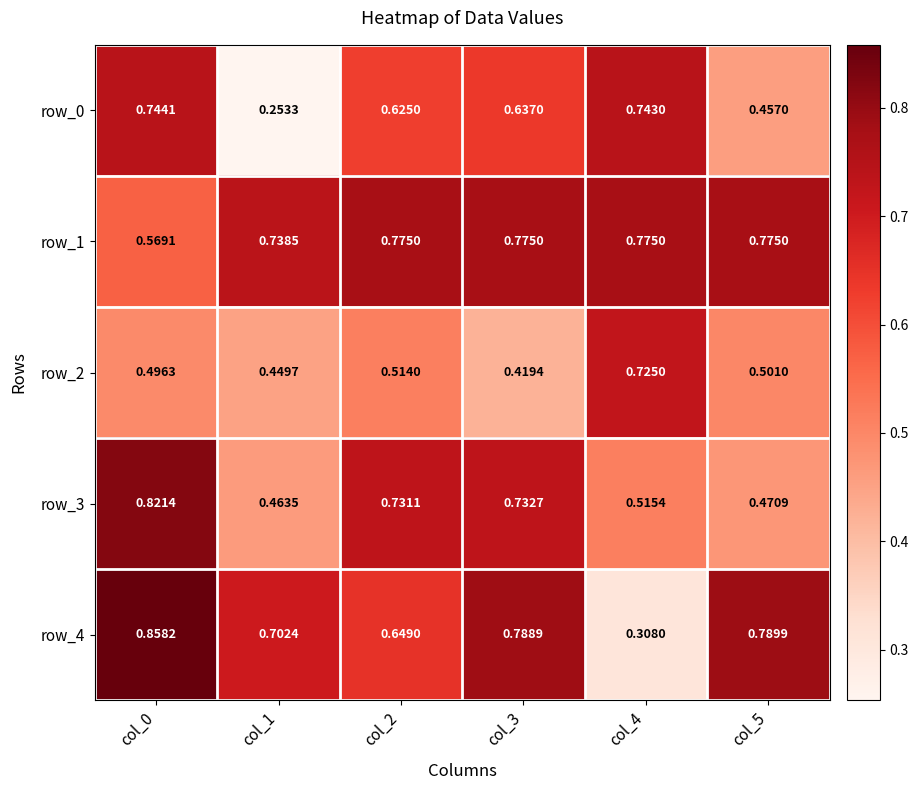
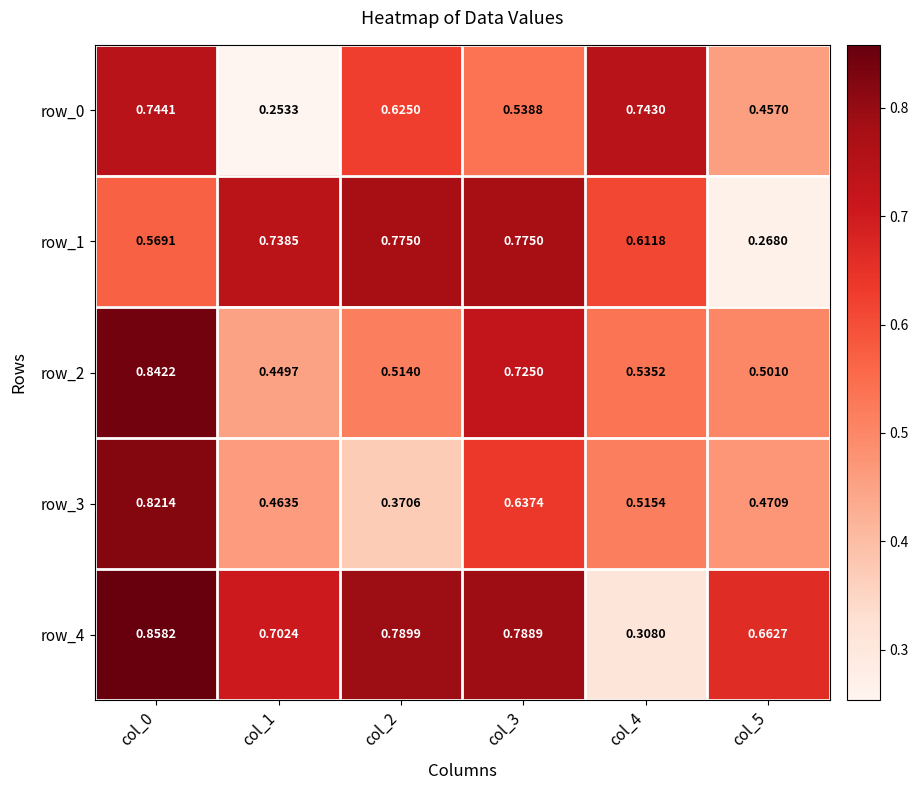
  {
    "row_0": {
      "col_0": 0.7441,
      "col_1": 0.2533,
      "col_2": 0.6250,
-     "col_3": 0.6370,
+     "col_3": 0.5388,
      "col_4": 0.7430,
      "col_5": 0.4570
    },
    "row_1": {
      "col_0": 0.5691,
      "col_1": 0.7385,
      "col_2": 0.7750,
      "col_3": 0.7750,
-     "col_4": 0.7750,
-     "col_5": 0.7750
+     "col_4": 0.6118,
+     "col_5": 0.2680
    },
    "row_2": {
-     "col_0": 0.4963,
+     "col_0": 0.8422,
      "col_1": 0.4497,
      "col_2": 0.5140,
-     "col_3": 0.4194,
-     "col_4": 0.7250,
+     "col_3": 0.7250,
+     "col_4": 0.5352,
      "col_5": 0.5010
    },
    "row_3": {
      "col_0": 0.8214,
      "col_1": 0.4635,
-     "col_2": 0.7311,
-     "col_3": 0.7327,
+     "col_2": 0.3706,
+     "col_3": 0.6374,
      "col_4": 0.5154,
      "col_5": 0.4709
    },
    "row_4": {
      "col_0": 0.8582,
      "col_1": 0.7024,
-     "col_2": 0.6490,
+     "col_2": 0.7899,
      "col_3": 0.7889,
      "col_4": 0.3080,
-     "col_5": 0.7899
+     "col_5": 0.6627
    }
  }
